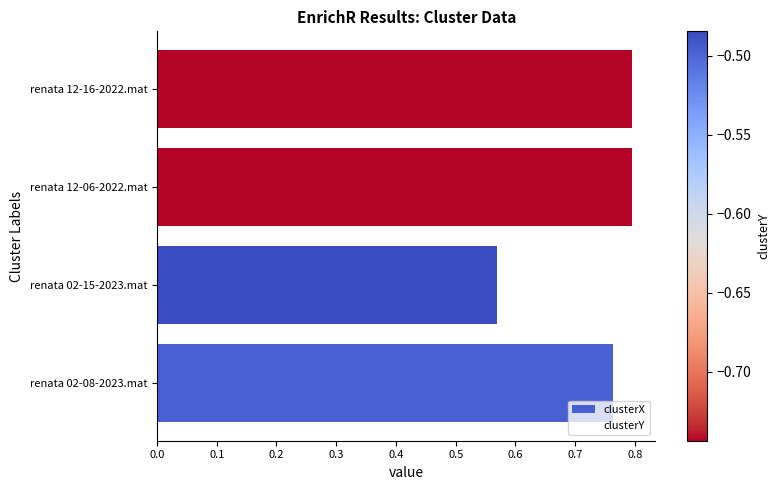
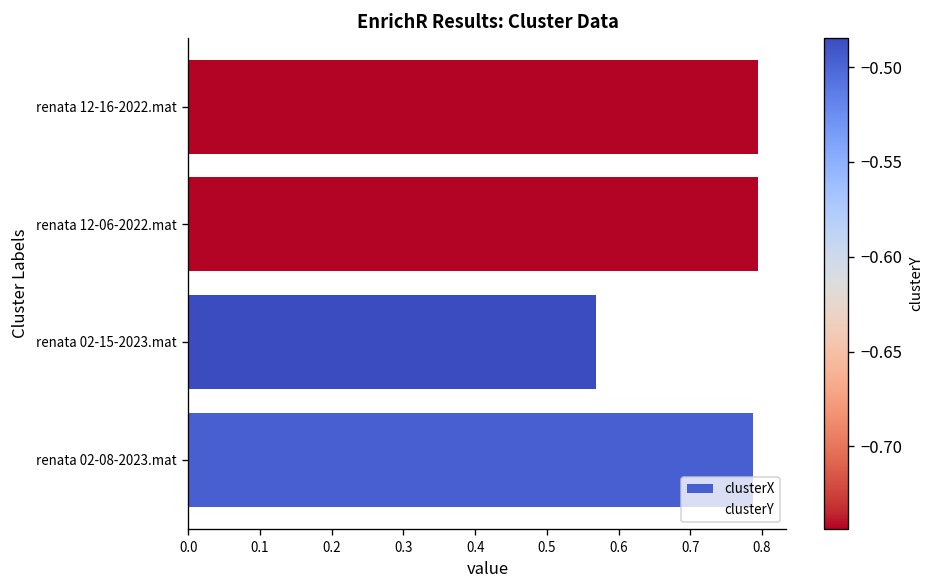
  {
    "clusterX": {
      "renata 12-16-2022.mat": 0.79,
      "renata 12-06-2022.mat": 0.79,
      "renata 02-15-2023.mat": 0.57,
-     "renata 02-08-2023.mat": 0.76
+     "renata 02-08-2023.mat": 0.79
    }
  }
